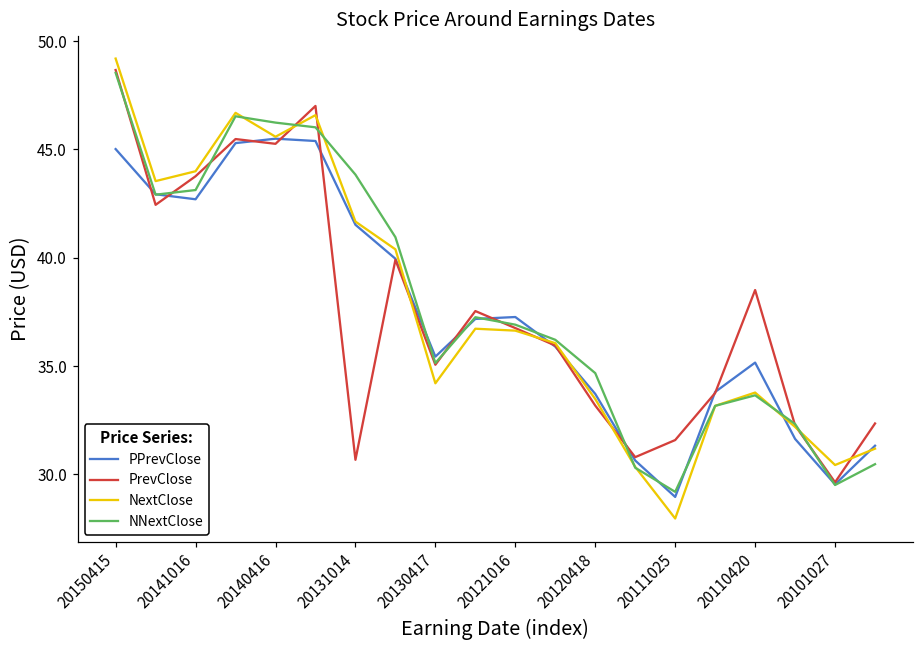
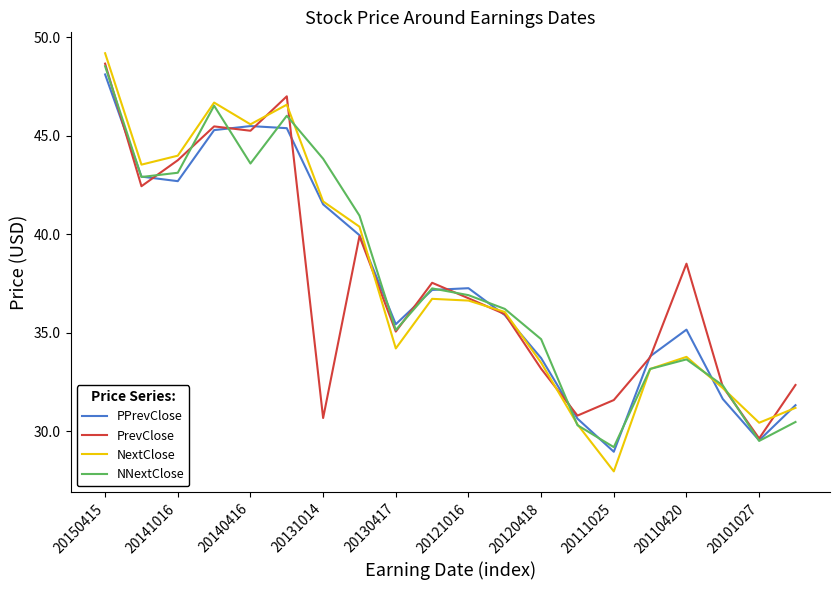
  {
    "PPrevClose": {
-     "20150415": 45.0,
+     "20150415": 48.1,
      "20141016": 42.7,
      "20131014": 41.5,
      "20130417": 35.4,
      "20121016": 37.3,
      "20120418": 33.7,
      "20111025": 29.0,
      "20110420": 35.2
    },
    "PrevClose": {
      "20141016": 43.8,
      "20140416": 45.3,
      "20131014": 30.7,
      "20120418": 33.2,
      "20111025": 31.6,
      "20110420": 38.5
    },
    "NextClose": {
      "20150415": 49.2,
      "20141016": 44.0,
      "20131014": 41.7,
      "20130417": 34.2,
      "20120418": 33.5,
      "20111025": 28.0,
      "20101027": 30.4
    },
    "NNextClose": {
      "20141016": 43.1,
-     "20140416": 46.2,
+     "20140416": 43.6,
      "20131014": 43.8,
      "20121016": 36.9,
      "20120418": 34.7,
      "20111025": 29.2
    }
  }
